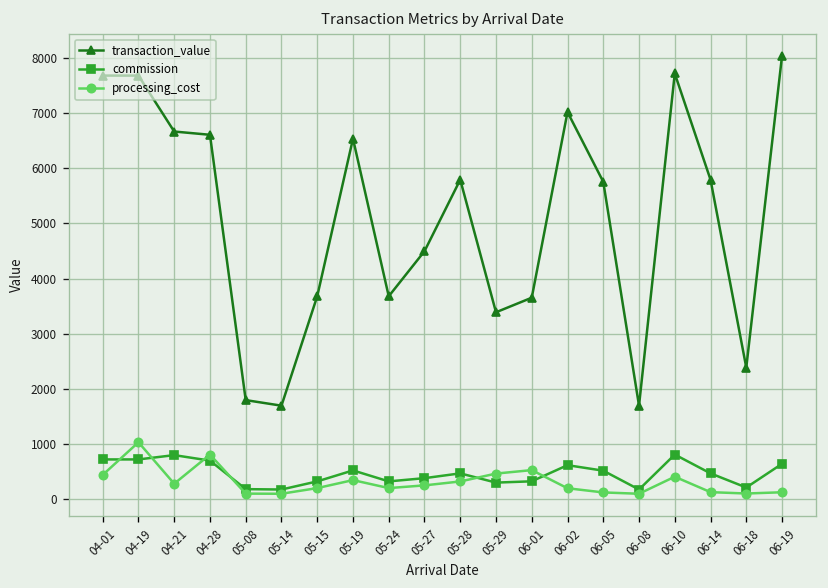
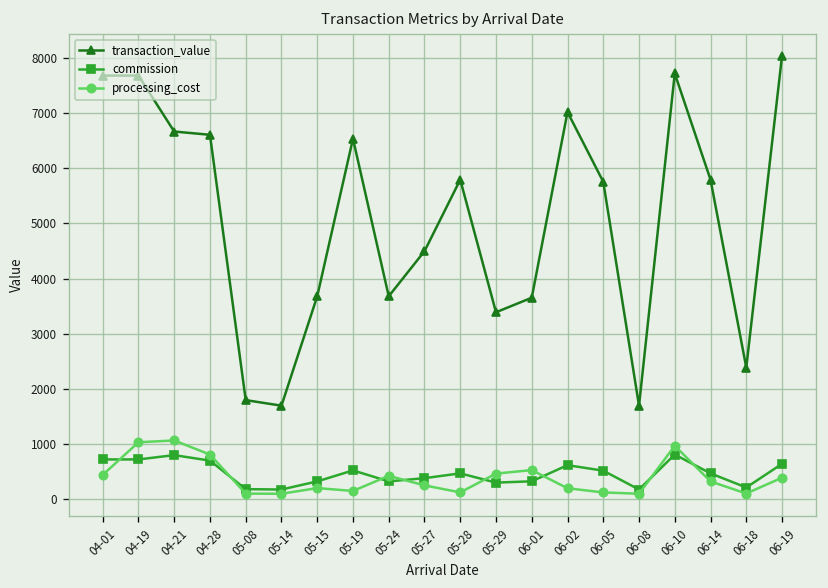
  {
    "processing_cost": {
      "04-01": 400,
      "04-19": 1000,
-     "04-21": 300,
+     "04-21": 1100,
      "04-28": 800,
      "05-08": 100,
      "05-14": 100,
      "05-15": 200,
-     "05-19": 300,
-     "05-24": 200,
+     "05-19": 200,
+     "05-24": 400,
      "05-27": 300,
-     "05-28": 300,
+     "05-28": 100,
      "05-29": 500,
      "06-01": 500,
      "06-02": 200,
      "06-05": 100,
      "06-08": 100,
-     "06-10": 400,
-     "06-14": 100,
+     "06-10": 1000,
+     "06-14": 300,
      "06-18": 100,
-     "06-19": 100
+     "06-19": 400
    }
  }
